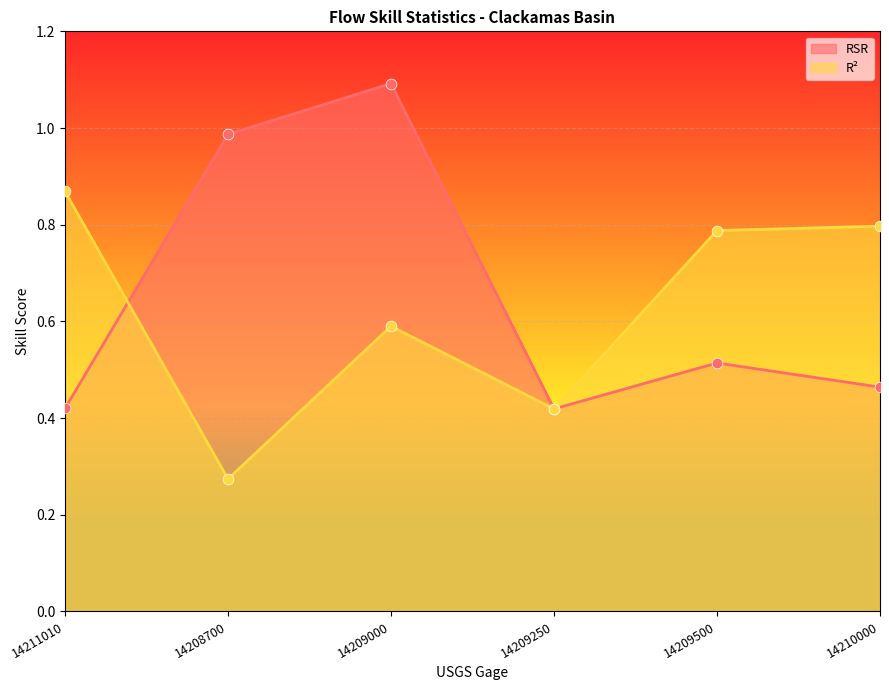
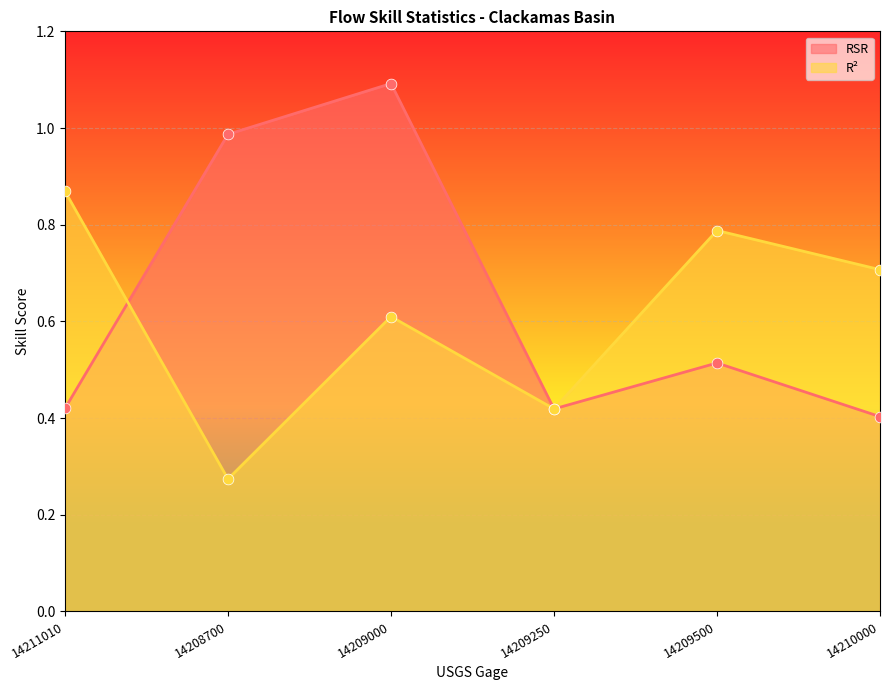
  {
    "RSR": {
      "14211010": 0.42,
      "14208700": 0.99,
      "14209000": 1.09,
      "14209500": 0.51,
-     "14210000": 0.46
+     "14210000": 0.40
    },
    "R²": {
      "14211010": 0.87,
      "14208700": 0.27,
-     "14209000": 0.59,
+     "14209000": 0.61,
      "14209500": 0.79,
-     "14210000": 0.80
+     "14210000": 0.71
    }
  }
